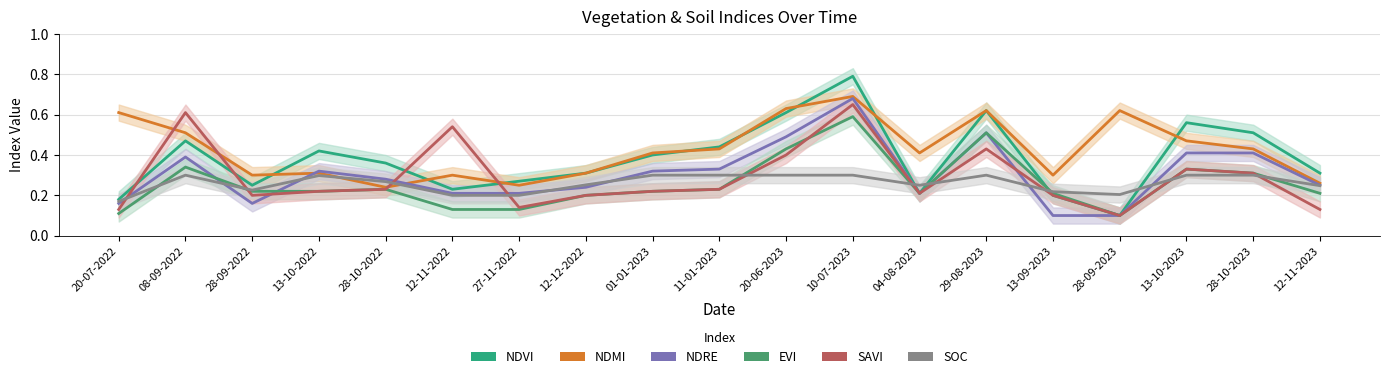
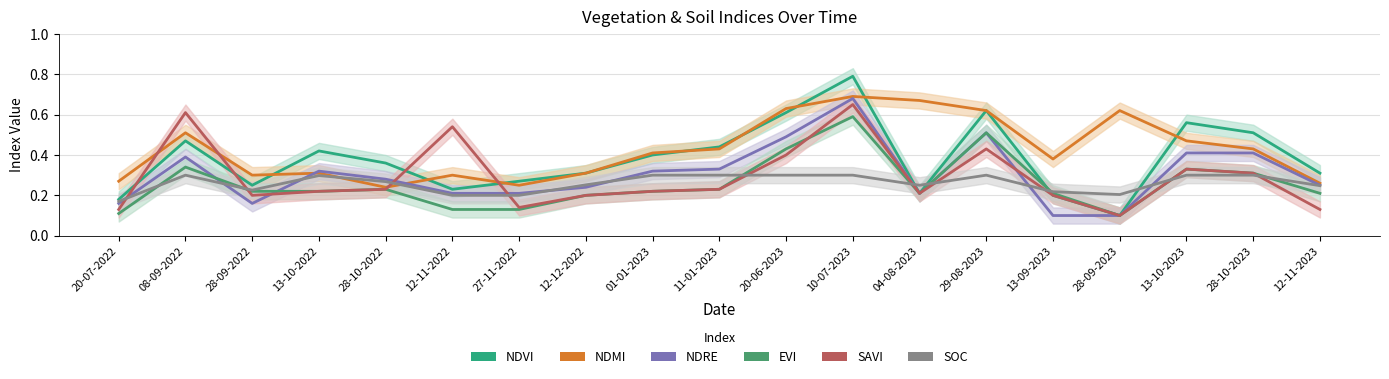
  {
    "NDMI": {
-     "20-07-2022": 0.61,
+     "20-07-2022": 0.27,
      "12-11-2022": 0.30,
      "20-06-2023": 0.63,
-     "04-08-2023": 0.41,
-     "13-09-2023": 0.30,
+     "04-08-2023": 0.67,
+     "13-09-2023": 0.38,
      "28-09-2023": 0.62,
      "13-10-2023": 0.47,
      "28-10-2023": 0.43
    },
    "SAVI": {
      "20-07-2022": 0.13,
      "08-09-2022": 0.61,
      "12-11-2022": 0.54,
      "20-06-2023": 0.40,
      "10-07-2023": 0.65,
      "29-08-2023": 0.43,
      "12-11-2023": 0.13
    }
  }
